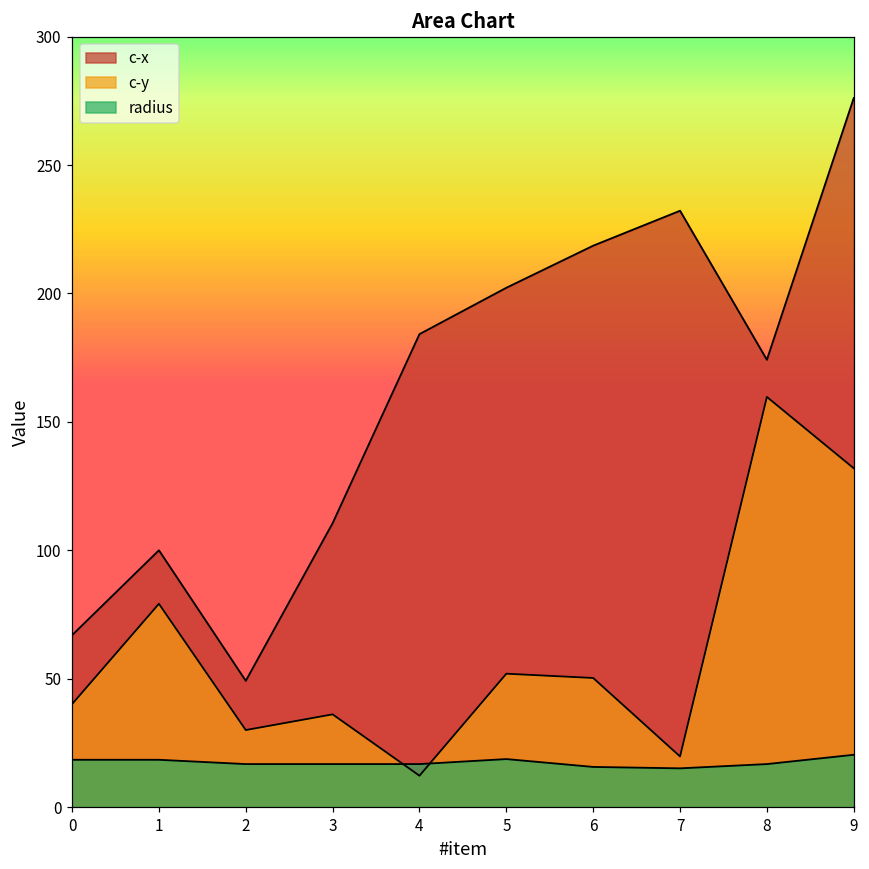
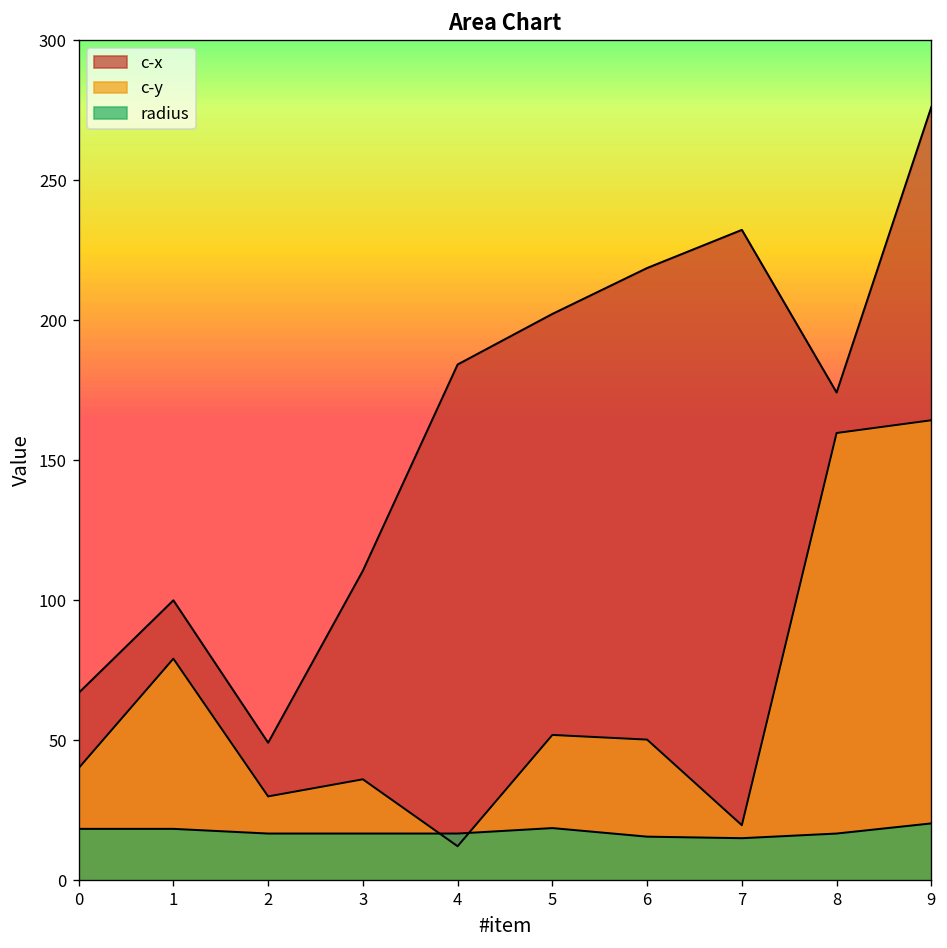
  {
    "c-x": {
      "0": 67,
      "1": 100,
      "2": 49,
      "3": 111,
      "4": 184,
      "5": 202,
      "6": 219,
      "7": 232,
      "8": 174,
      "9": 276
    },
    "c-y": {
      "0": 40,
      "1": 79,
      "2": 30,
      "3": 36,
      "4": 12,
      "5": 52,
      "6": 50,
      "7": 20,
      "8": 160,
-     "9": 132
+     "9": 164
    },
    "radius": {
      "0": 18,
      "1": 18,
      "2": 17,
      "3": 17,
      "4": 17,
      "5": 19,
      "6": 16,
      "7": 15,
      "8": 17,
      "9": 20
    }
  }
